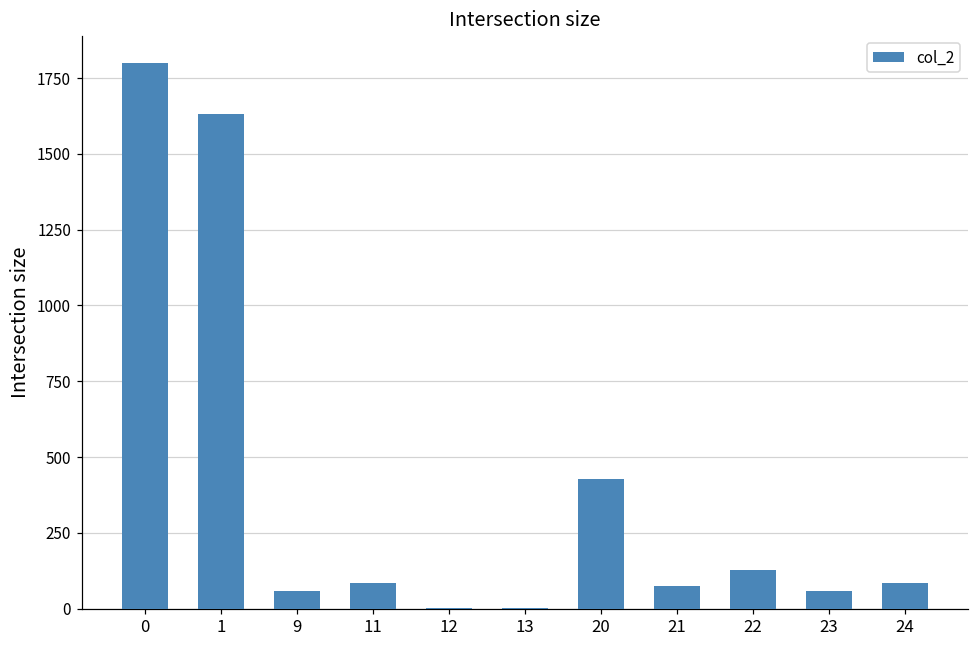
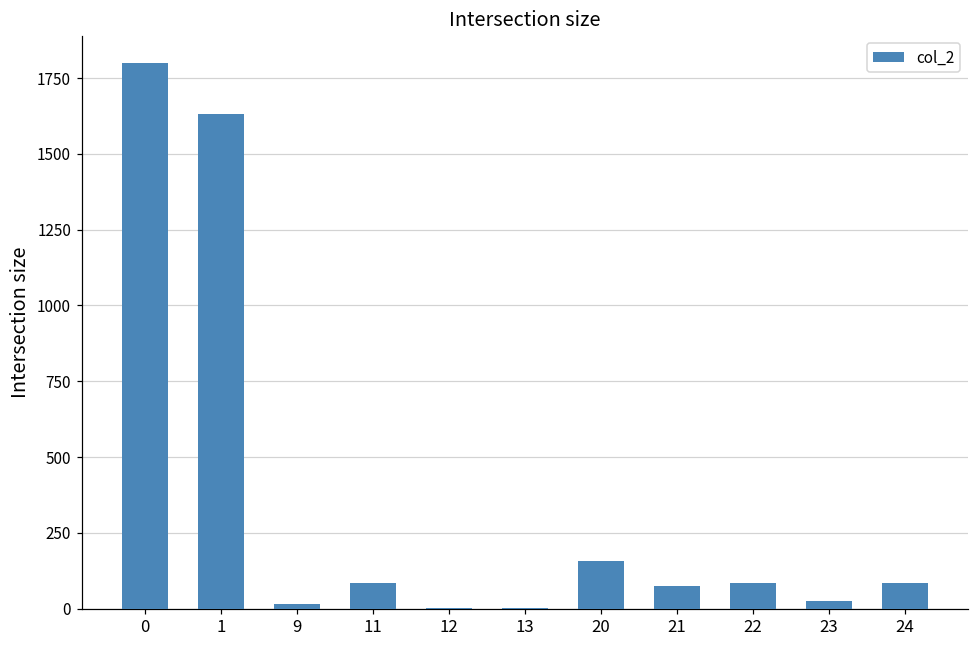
  {
    "0": 1800,
    "1": 1630,
-   "9": 60,
+   "9": 20,
    "11": 80,
-   "20": 430,
+   "20": 160,
    "21": 80,
-   "22": 130,
-   "23": 60,
+   "22": 80,
+   "23": 20,
    "24": 90
  }
